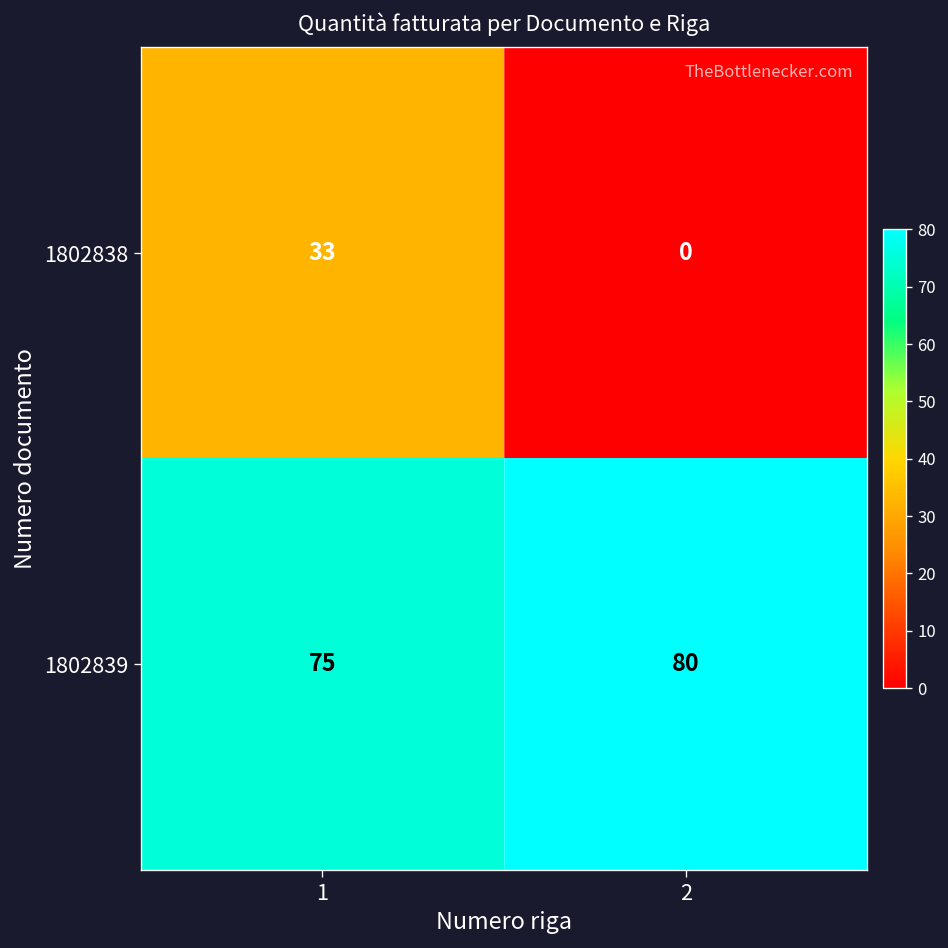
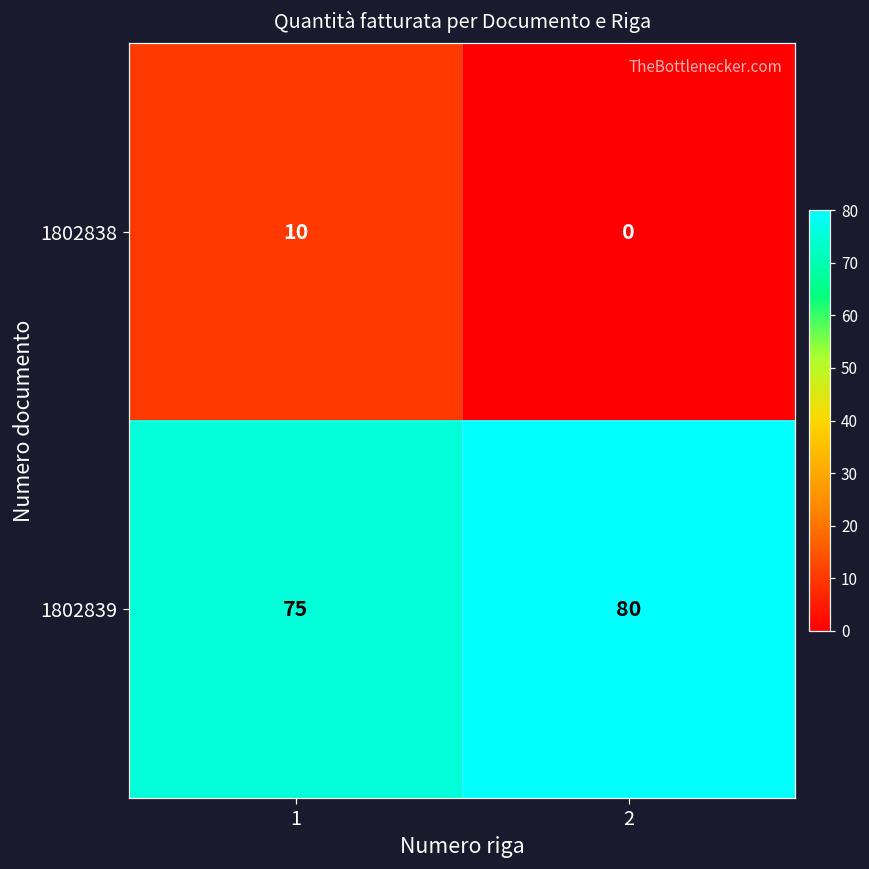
  {
    "1802838": {
-     "1": 33
+     "1": 10
    },
    "1802839": {
      "1": 75,
      "2": 80
    }
  }
